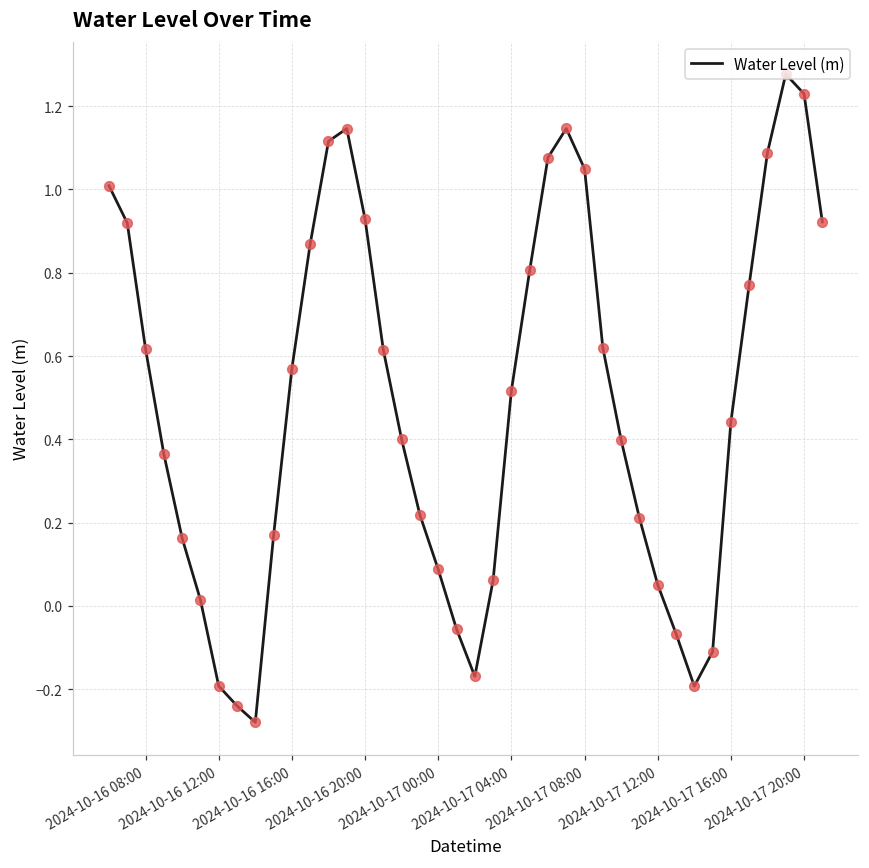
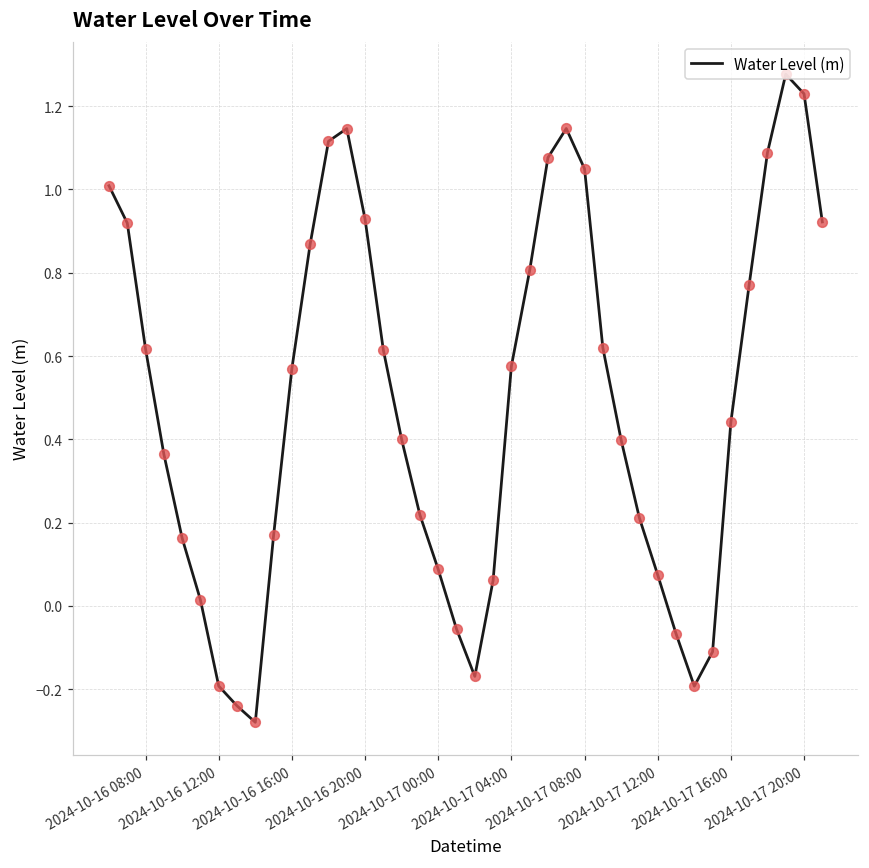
  {
    "2024-10-16 08:00": 0.62,
    "2024-10-16 12:00": -0.19,
    "2024-10-16 16:00": 0.57,
    "2024-10-16 20:00": 0.93,
    "2024-10-17 00:00": 0.09,
-   "2024-10-17 04:00": 0.52,
+   "2024-10-17 04:00": 0.58,
    "2024-10-17 08:00": 1.05,
-   "2024-10-17 12:00": 0.05,
+   "2024-10-17 12:00": 0.07,
    "2024-10-17 16:00": 0.44,
    "2024-10-17 20:00": 1.23
  }
